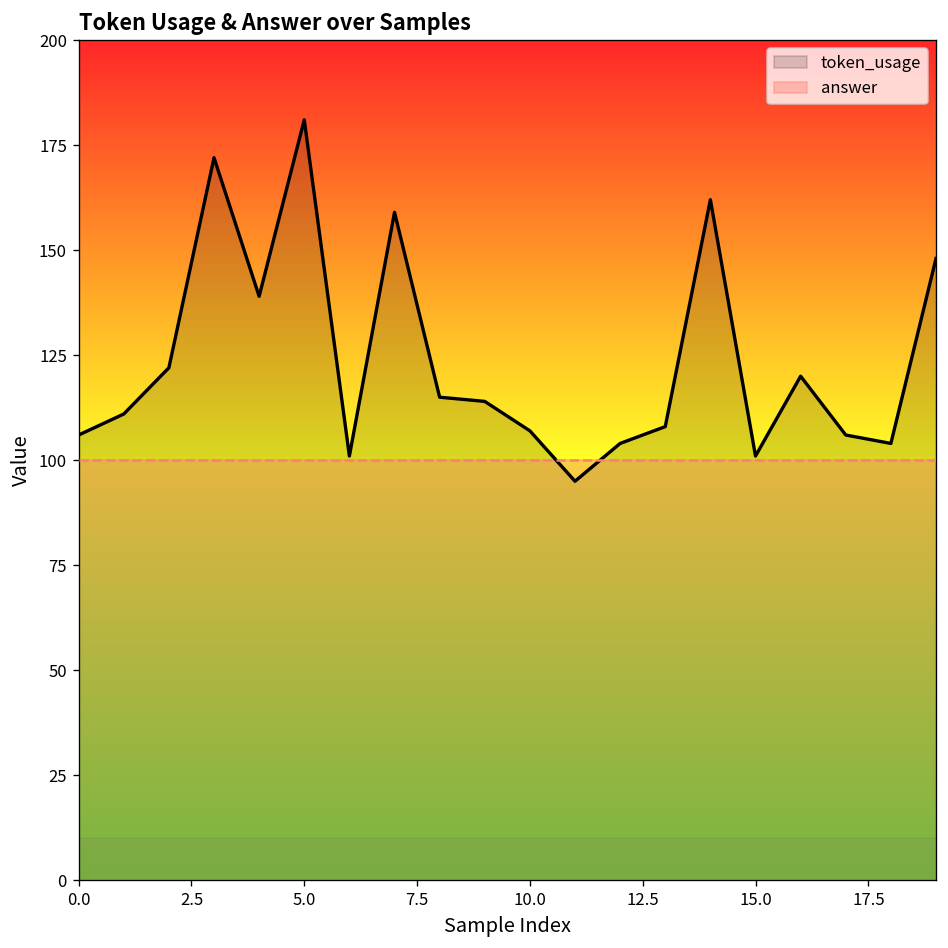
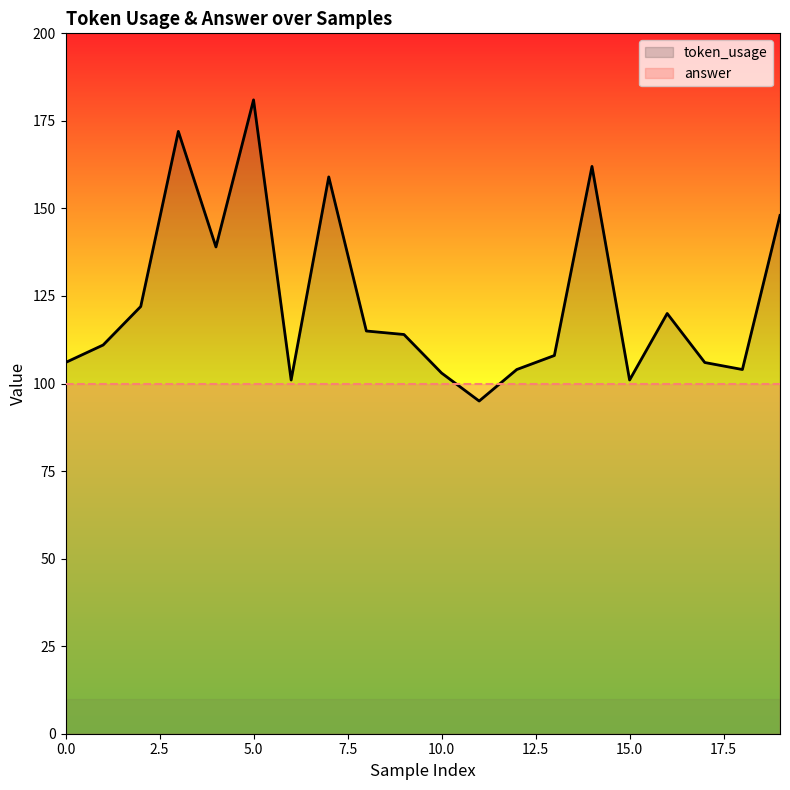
  {
    "token_usage": {
      "0.0": 106,
      "5.0": 181,
-     "10.0": 107,
+     "10.0": 103,
      "15.0": 101
    },
    "answer": {
      "0.0": 100,
      "5.0": 100,
      "10.0": 100,
      "15.0": 100
    }
  }
